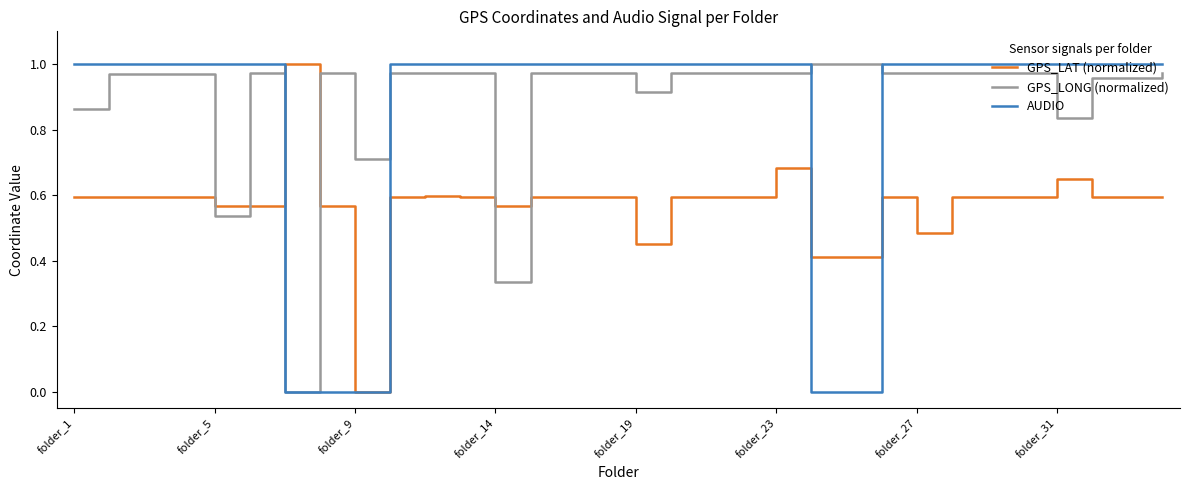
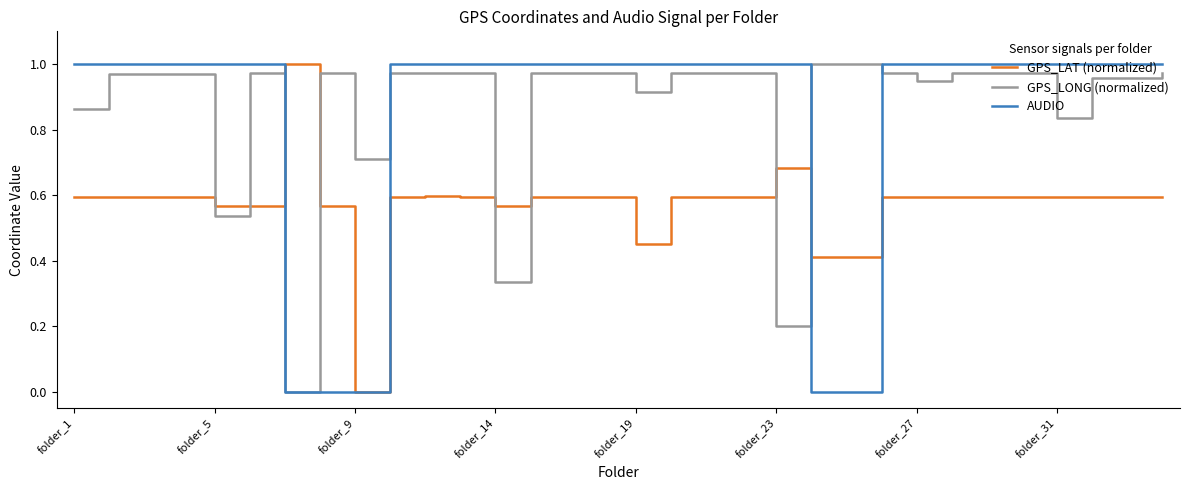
  {
    "GPS_LAT (normalized)": {
      "folder_1": 0.59,
      "folder_5": 0.57,
      "folder_14": 0.57,
      "folder_19": 0.45,
      "folder_23": 0.68,
-     "folder_27": 0.48,
-     "folder_31": 0.65
+     "folder_27": 0.59,
+     "folder_31": 0.60
    },
    "GPS_LONG (normalized)": {
      "folder_1": 0.86,
      "folder_5": 0.54,
      "folder_9": 0.71,
      "folder_14": 0.33,
      "folder_19": 0.92,
-     "folder_23": 0.97,
-     "folder_27": 0.97,
+     "folder_23": 0.20,
+     "folder_27": 0.95,
      "folder_31": 0.83
    },
    "AUDIO": {
      "folder_1": 1.00,
      "folder_5": 1.00,
      "folder_14": 1.00,
      "folder_19": 1.00,
      "folder_23": 1.00,
      "folder_27": 1.00,
      "folder_31": 1.00
    }
  }
